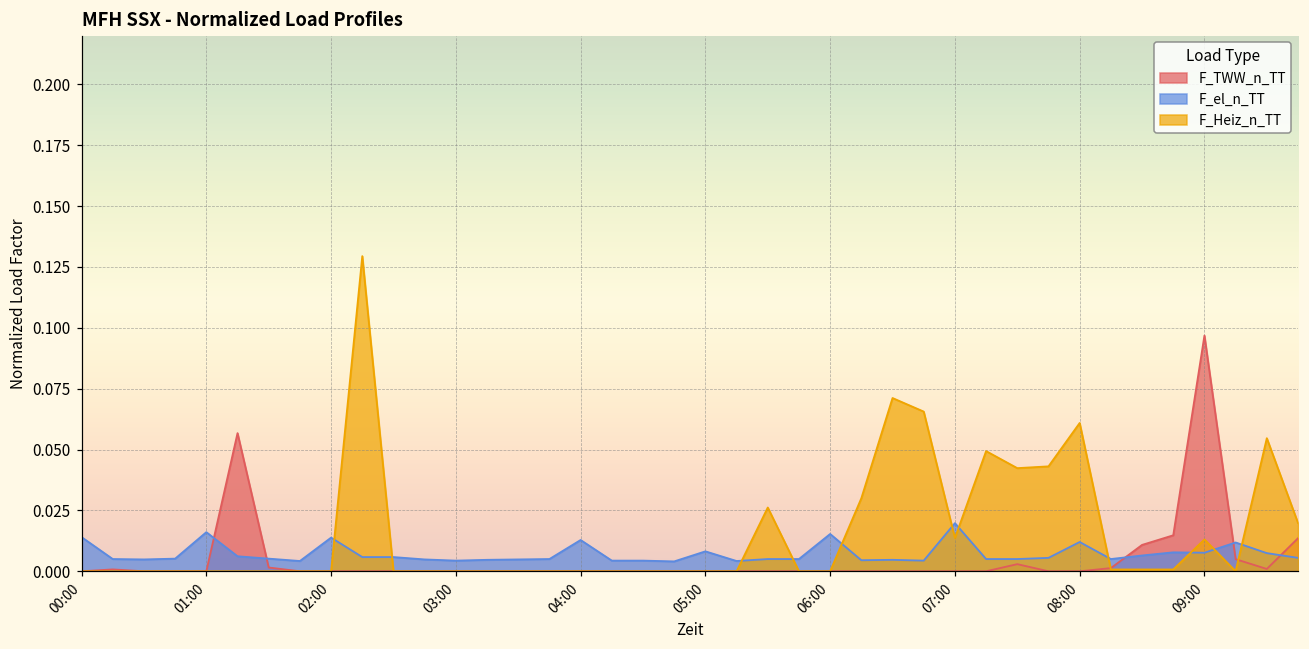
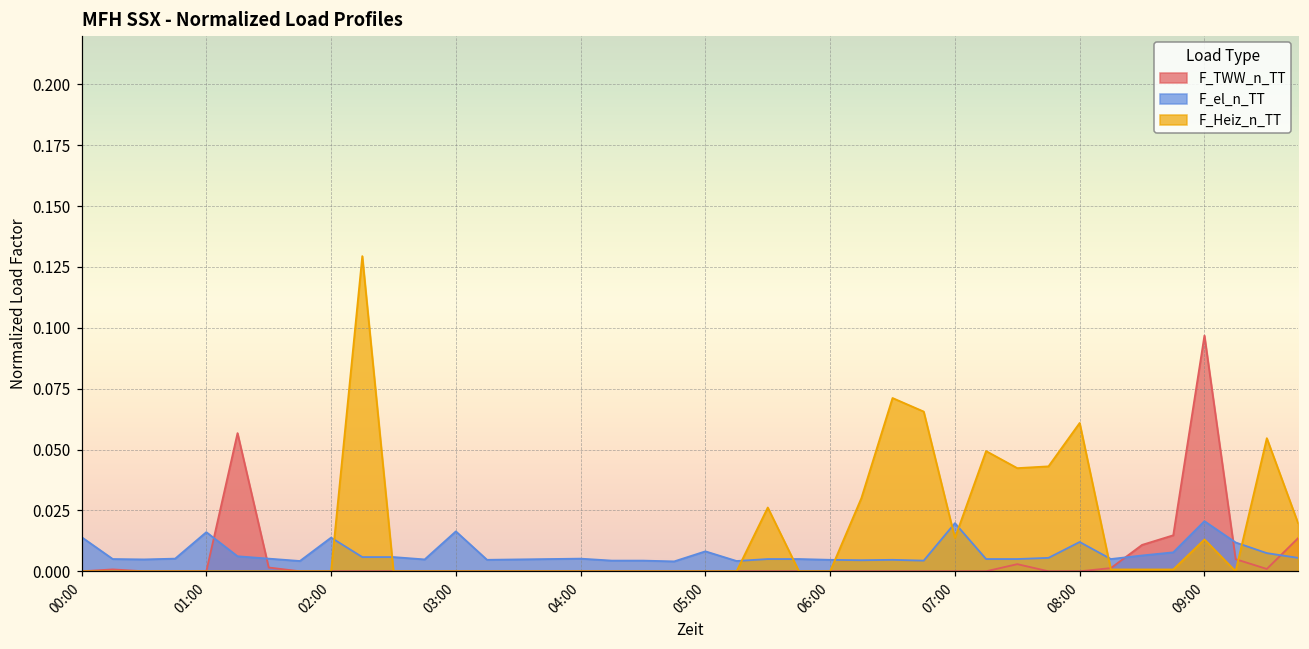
  {
    "F_TWW_n_TT": {
      "07:00": 0.000,
      "08:00": 0.000,
      "09:00": 0.097
    },
    "F_el_n_TT": {
      "00:00": 0.014,
      "01:00": 0.016,
      "02:00": 0.014,
-     "03:00": 0.004,
-     "04:00": 0.013,
+     "03:00": 0.016,
+     "04:00": 0.005,
      "05:00": 0.008,
-     "06:00": 0.015,
+     "06:00": 0.005,
      "07:00": 0.020,
      "08:00": 0.012,
-     "09:00": 0.008
+     "09:00": 0.021
    },
    "F_Heiz_n_TT": {
      "07:00": 0.014,
      "08:00": 0.061,
      "09:00": 0.013
    }
  }
